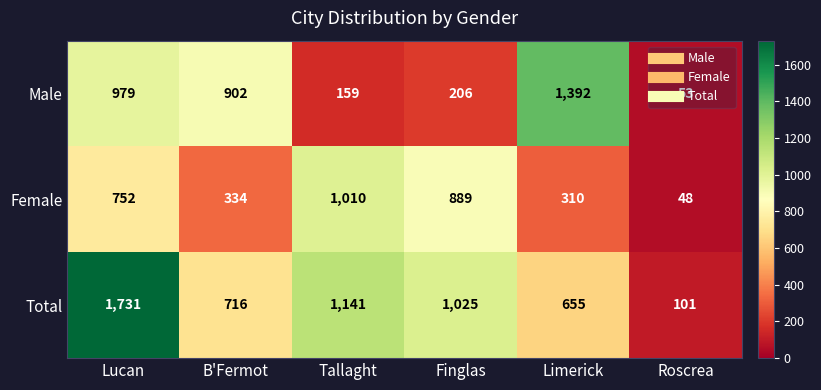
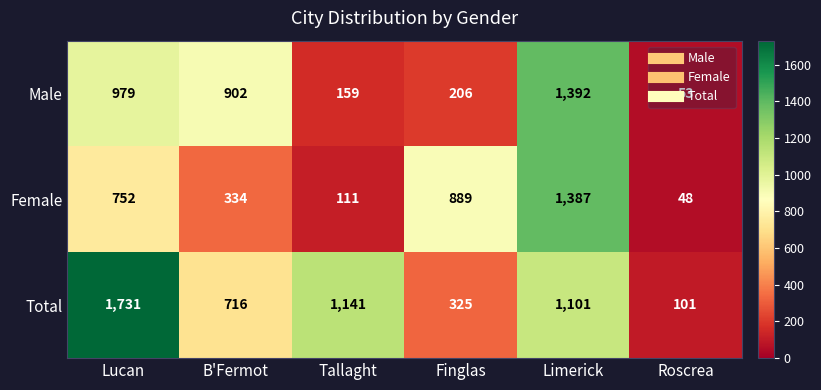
  {
    "Male": {
      "Lucan": "979",
      "B'Fermot": "902",
      "Tallaght": "159",
      "Finglas": "206",
      "Limerick": "1,392"
    },
    "Female": {
      "Lucan": "752",
      "B'Fermot": "334",
-     "Tallaght": "1,010",
+     "Tallaght": "111",
      "Finglas": "889",
-     "Limerick": "310",
+     "Limerick": "1,387",
      "Roscrea": "48"
    },
    "Total": {
      "Lucan": "1,731",
      "B'Fermot": "716",
      "Tallaght": "1,141",
-     "Finglas": "1,025",
-     "Limerick": "655",
+     "Finglas": "325",
+     "Limerick": "1,101",
      "Roscrea": "101"
    }
  }
